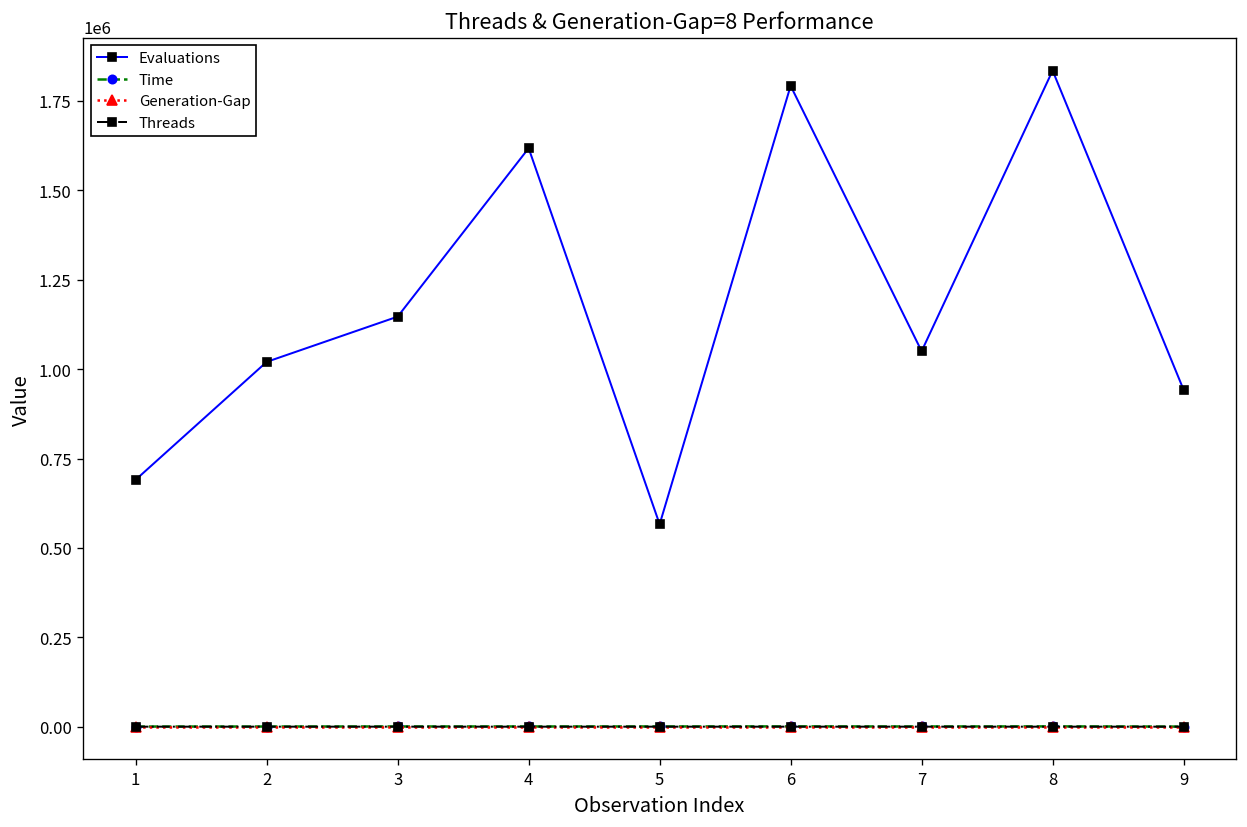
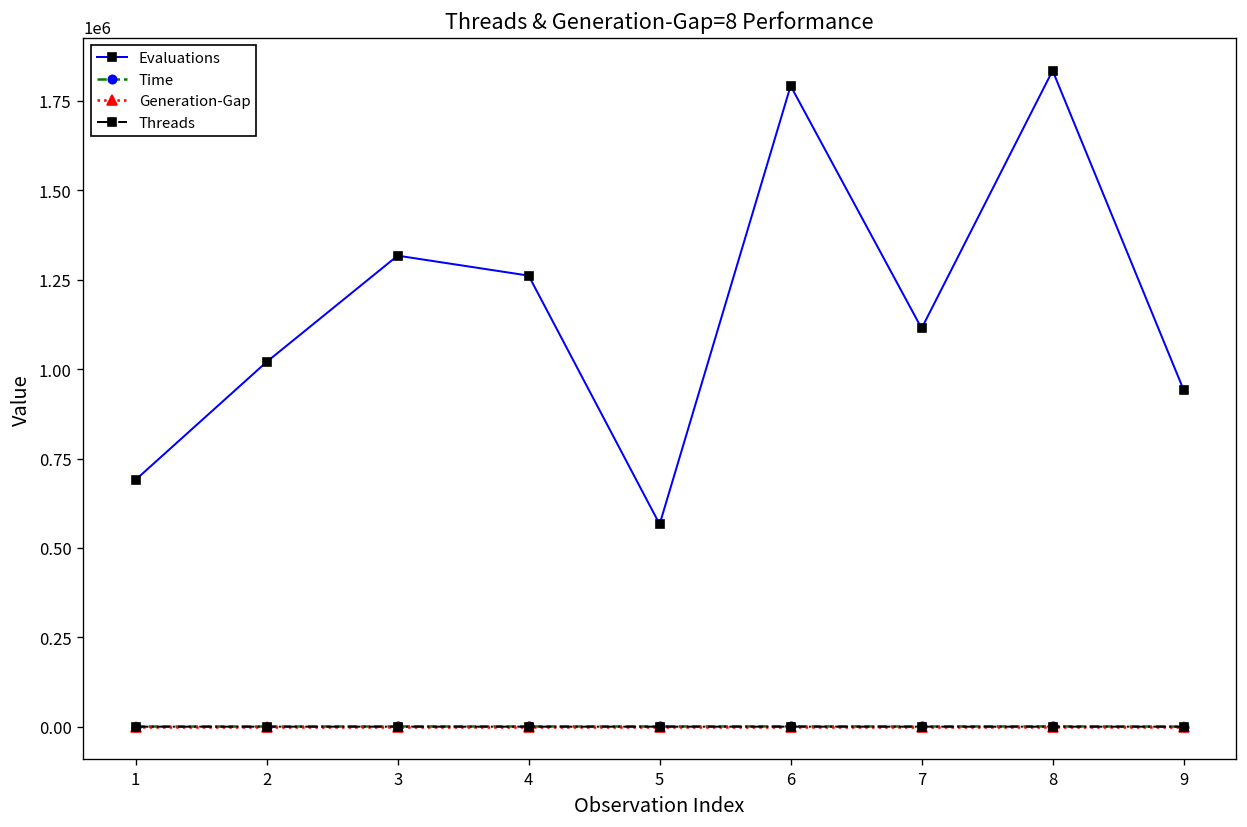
  {
    "Evaluations": {
      "1": 690000,
      "2": 1020000,
-     "3": 1150000,
-     "4": 1620000,
+     "3": 1320000,
+     "4": 1260000,
      "5": 570000,
      "6": 1790000,
-     "7": 1050000,
+     "7": 1110000,
      "8": 1840000,
      "9": 940000
    },
    "Threads": {
      "1": 0,
      "2": 0,
      "3": 0,
      "4": 0,
      "5": 0,
      "6": 0,
      "7": 0,
      "8": 0,
      "9": 0
    }
  }
